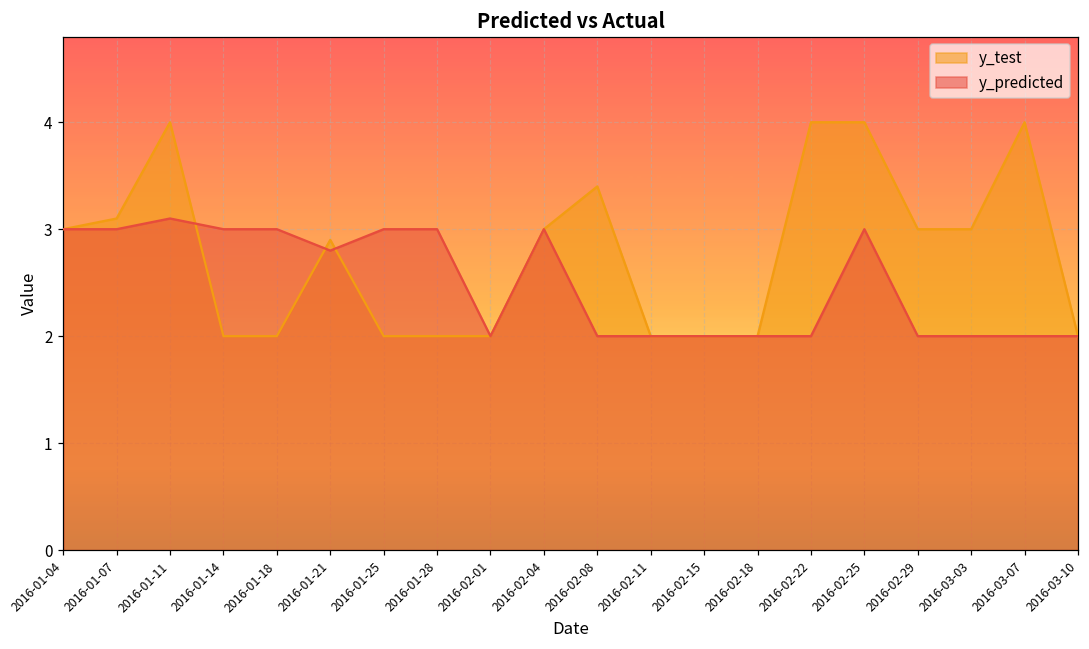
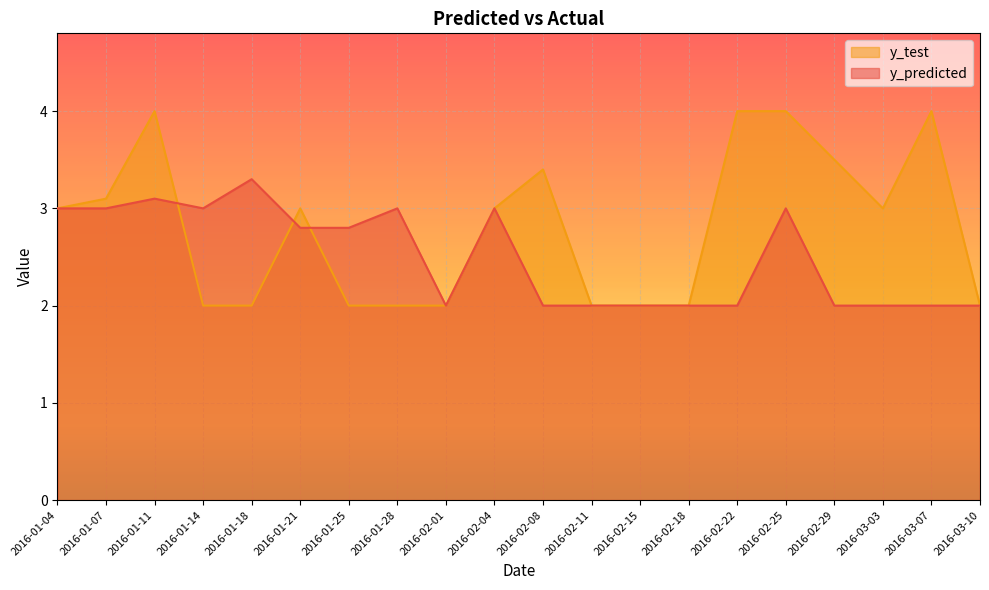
  {
    "y_test": {
      "2016-01-07": 3.1,
      "2016-01-11": 4.0,
      "2016-01-14": 2.0,
      "2016-01-18": 2.0,
-     "2016-01-21": 2.9,
+     "2016-01-21": 3.0,
      "2016-01-25": 2.0,
      "2016-01-28": 2.0,
      "2016-02-08": 3.4,
      "2016-02-22": 4.0,
      "2016-02-25": 4.0,
-     "2016-02-29": 3.0,
+     "2016-02-29": 3.5,
      "2016-03-03": 3.0,
      "2016-03-07": 4.0
    },
    "y_predicted": {
      "2016-01-07": 3.0,
      "2016-01-11": 3.1,
      "2016-01-14": 3.0,
-     "2016-01-18": 3.0,
+     "2016-01-18": 3.3,
      "2016-01-21": 2.8,
-     "2016-01-25": 3.0,
+     "2016-01-25": 2.8,
      "2016-01-28": 3.0,
      "2016-02-08": 2.0,
      "2016-02-22": 2.0,
      "2016-02-25": 3.0,
      "2016-02-29": 2.0,
      "2016-03-03": 2.0,
      "2016-03-07": 2.0
    }
  }
